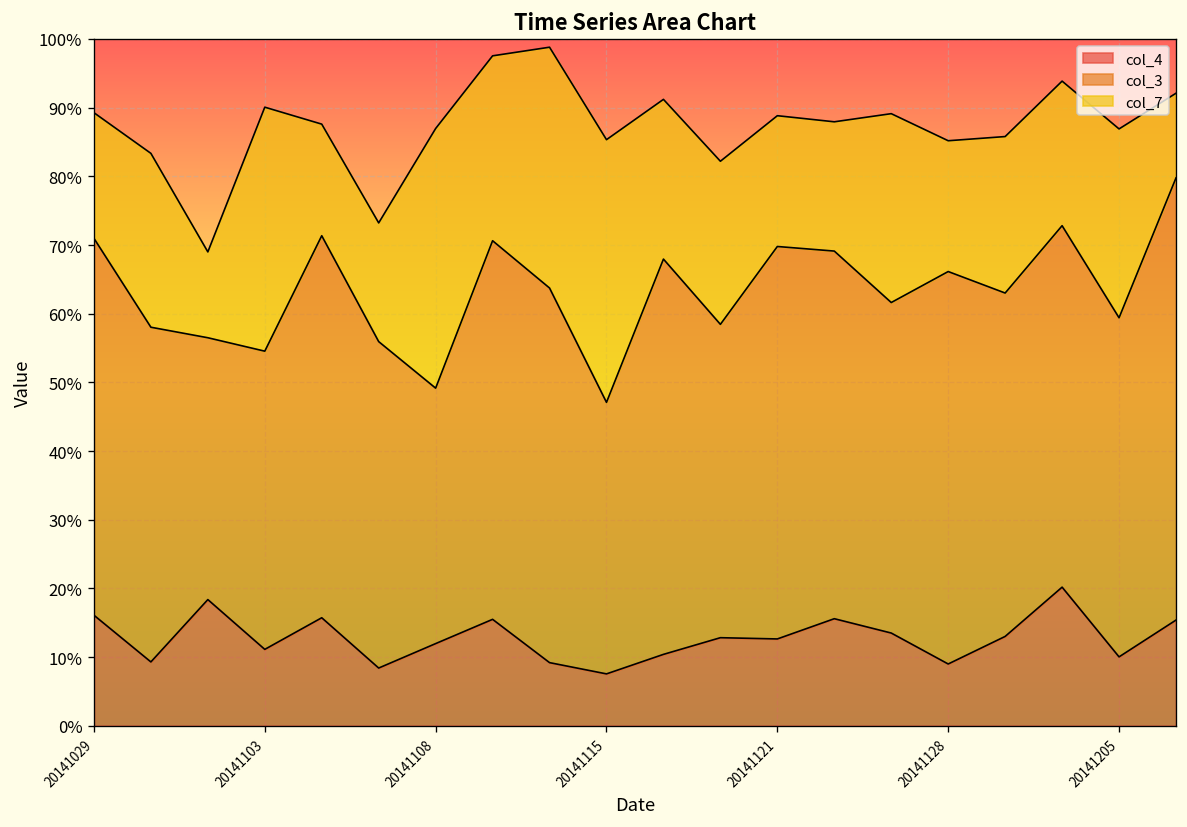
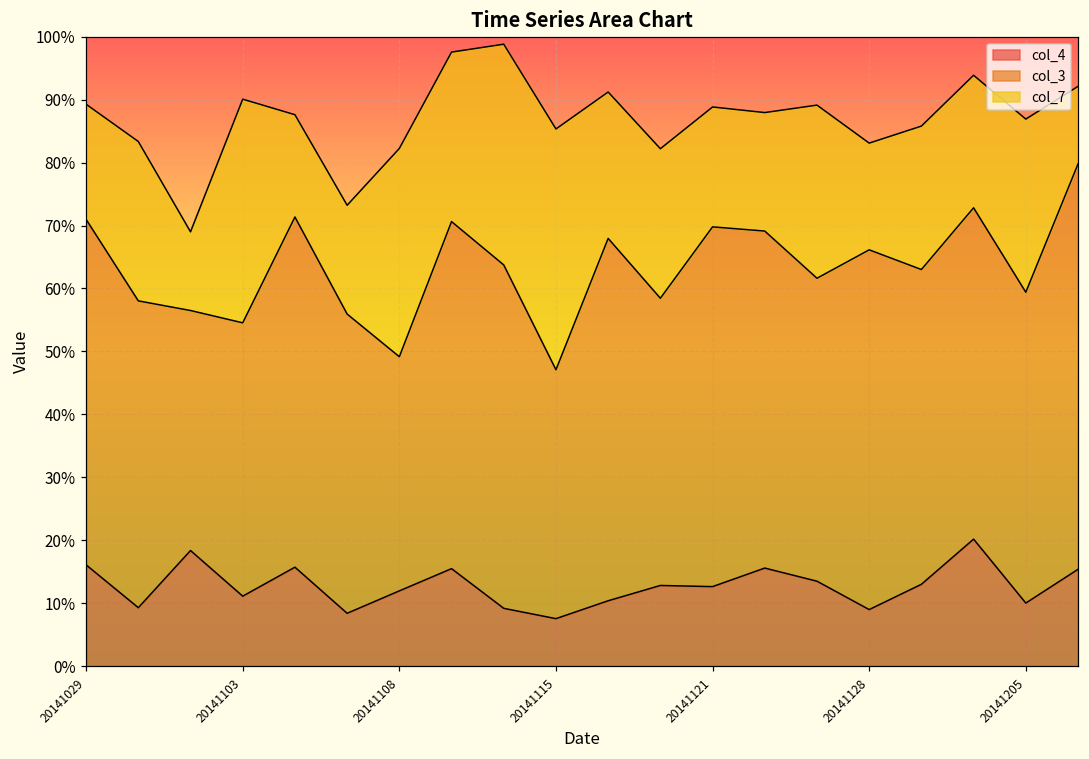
  {
    "col_7": {
      "20141029": "18%",
      "20141103": "36%",
-     "20141108": "38%",
+     "20141108": "33%",
      "20141115": "38%",
      "20141121": "19%",
-     "20141128": "19%",
+     "20141128": "17%",
      "20141205": "28%"
    }
  }
